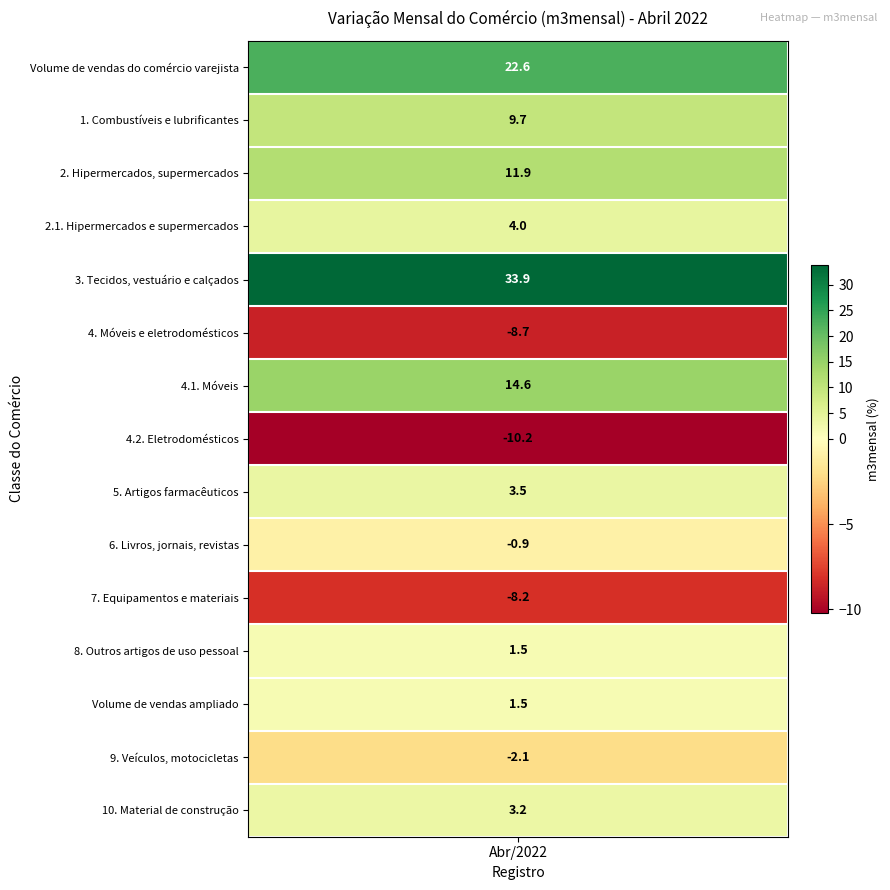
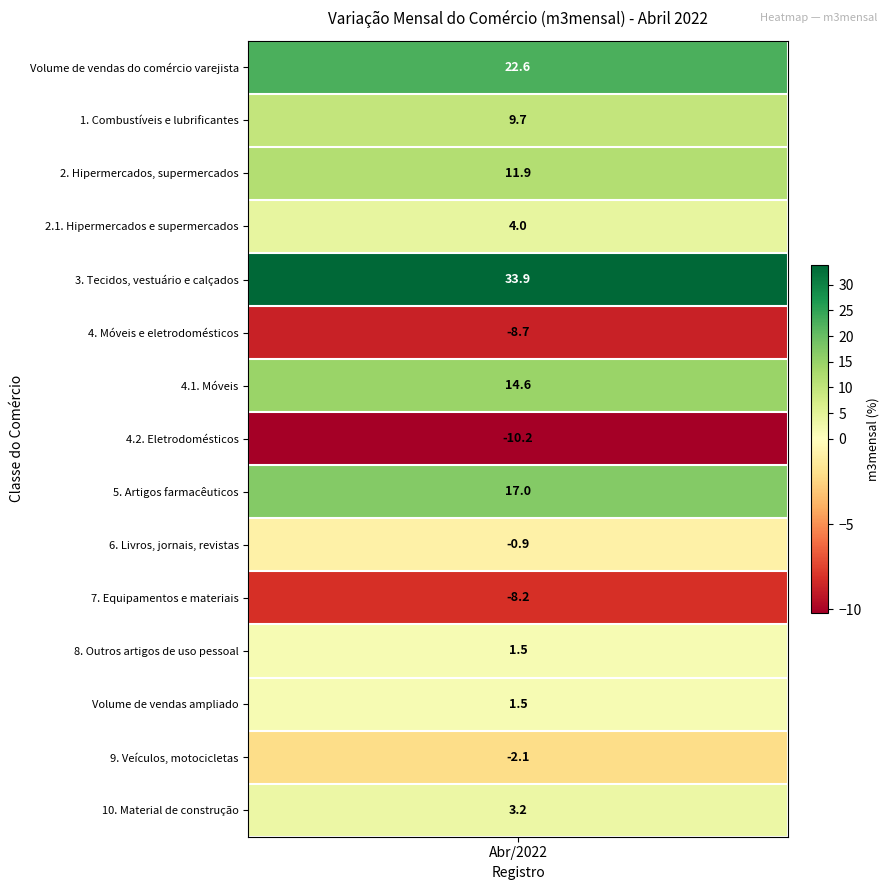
  {
    "Volume de vendas do comércio varejista": {
      "Abr/2022": 22.6
    },
    "1. Combustíveis e lubrificantes": {
      "Abr/2022": 9.7
    },
    "2. Hipermercados, supermercados": {
      "Abr/2022": 11.9
    },
    "2.1. Hipermercados e supermercados": {
      "Abr/2022": 4.0
    },
    "3. Tecidos, vestuário e calçados": {
      "Abr/2022": 33.9
    },
    "4. Móveis e eletrodomésticos": {
      "Abr/2022": -8.7
    },
    "4.1. Móveis": {
      "Abr/2022": 14.6
    },
    "4.2. Eletrodomésticos": {
      "Abr/2022": -10.2
    },
    "5. Artigos farmacêuticos": {
-     "Abr/2022": 3.5
+     "Abr/2022": 17.0
    },
    "6. Livros, jornais, revistas": {
      "Abr/2022": -0.9
    },
    "7. Equipamentos e materiais": {
      "Abr/2022": -8.2
    },
    "8. Outros artigos de uso pessoal": {
      "Abr/2022": 1.5
    },
    "Volume de vendas ampliado": {
      "Abr/2022": 1.5
    },
    "9. Veículos, motocicletas": {
      "Abr/2022": -2.1
    },
    "10. Material de construção": {
      "Abr/2022": 3.2
    }
  }
